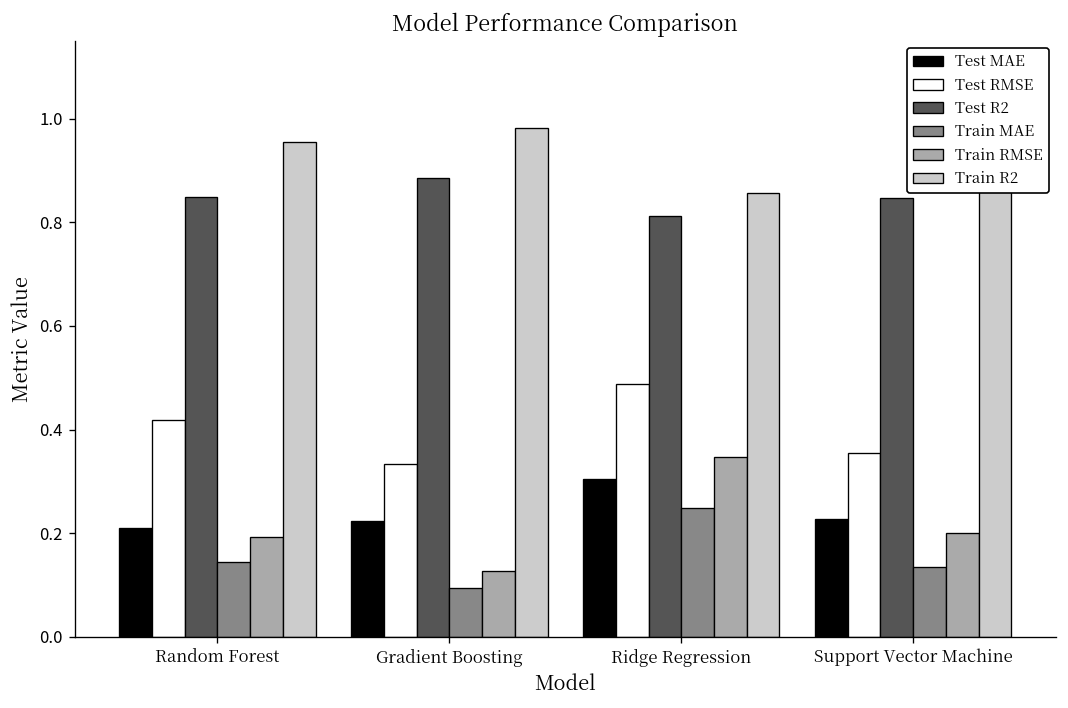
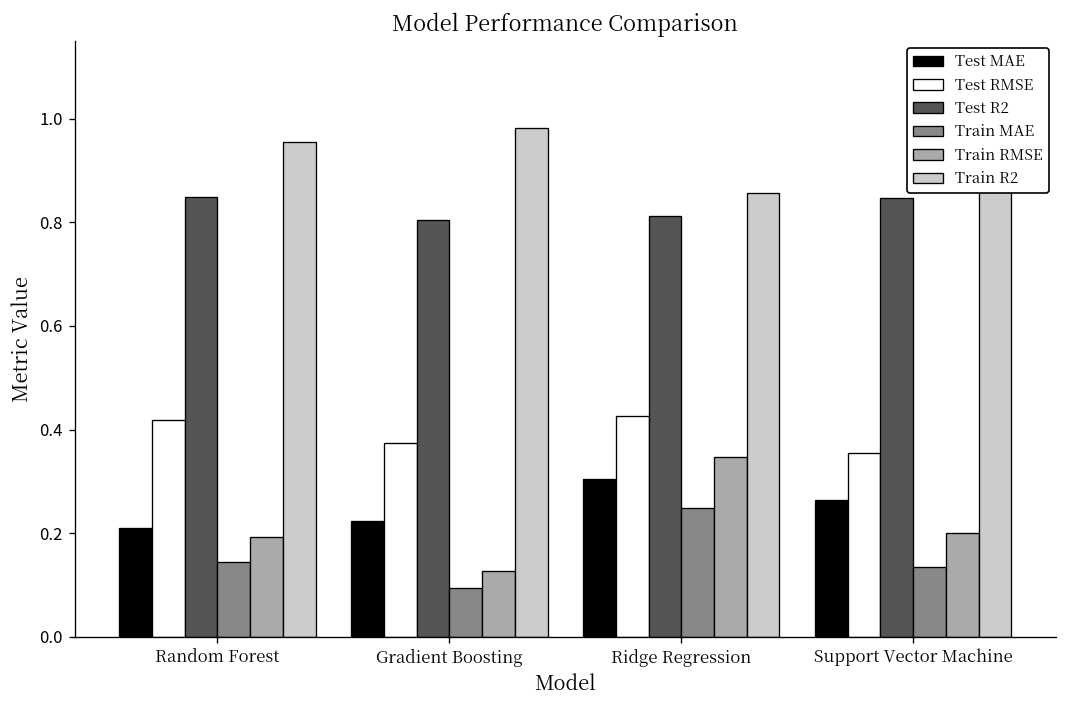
  {
    "Test MAE": {
      "Random Forest": 0.21,
      "Gradient Boosting": 0.22,
      "Ridge Regression": 0.30,
-     "Support Vector Machine": 0.23
+     "Support Vector Machine": 0.26
    },
    "Test RMSE": {
      "Random Forest": 0.42,
-     "Gradient Boosting": 0.33,
-     "Ridge Regression": 0.49,
+     "Gradient Boosting": 0.37,
+     "Ridge Regression": 0.43,
      "Support Vector Machine": 0.35
    },
    "Test R2": {
      "Random Forest": 0.85,
-     "Gradient Boosting": 0.89,
+     "Gradient Boosting": 0.80,
      "Ridge Regression": 0.81,
      "Support Vector Machine": 0.85
    }
  }
